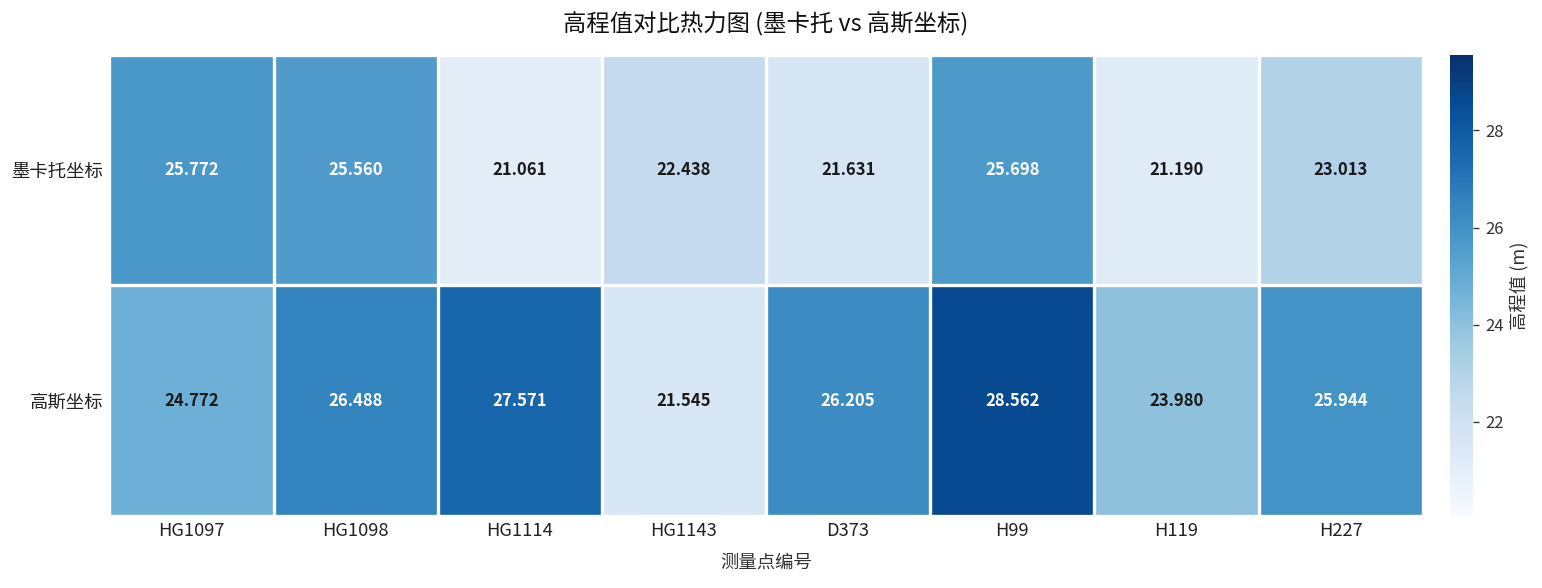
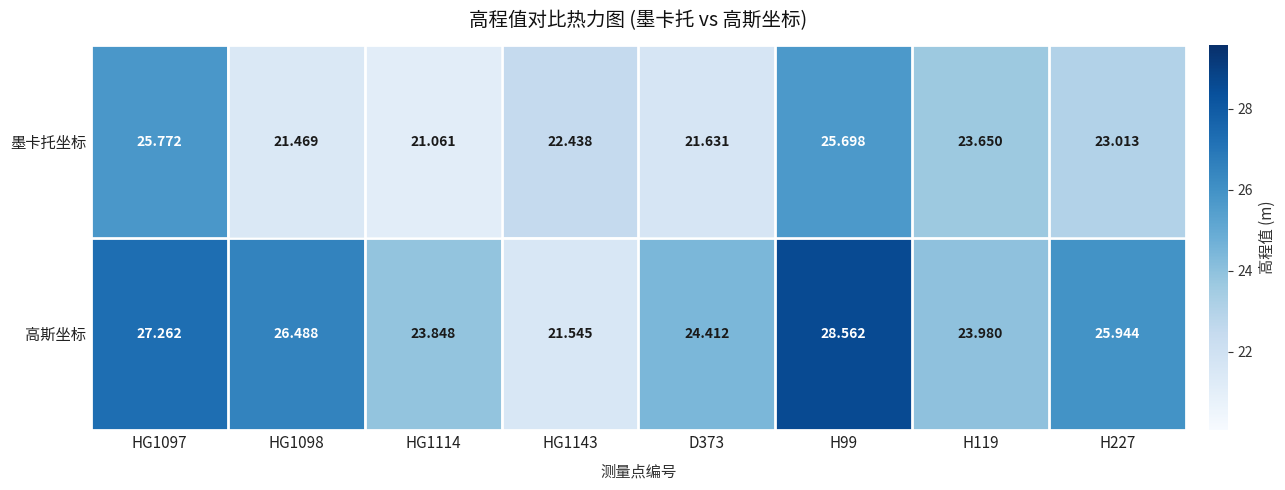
  {
    "墨卡托坐标": {
      "HG1097": 25.772,
-     "HG1098": 25.560,
+     "HG1098": 21.469,
      "HG1114": 21.061,
      "HG1143": 22.438,
      "D373": 21.631,
      "H99": 25.698,
-     "H119": 21.190,
+     "H119": 23.650,
      "H227": 23.013
    },
    "高斯坐标": {
-     "HG1097": 24.772,
+     "HG1097": 27.262,
      "HG1098": 26.488,
-     "HG1114": 27.571,
+     "HG1114": 23.848,
      "HG1143": 21.545,
-     "D373": 26.205,
+     "D373": 24.412,
      "H99": 28.562,
      "H119": 23.980,
      "H227": 25.944
    }
  }
